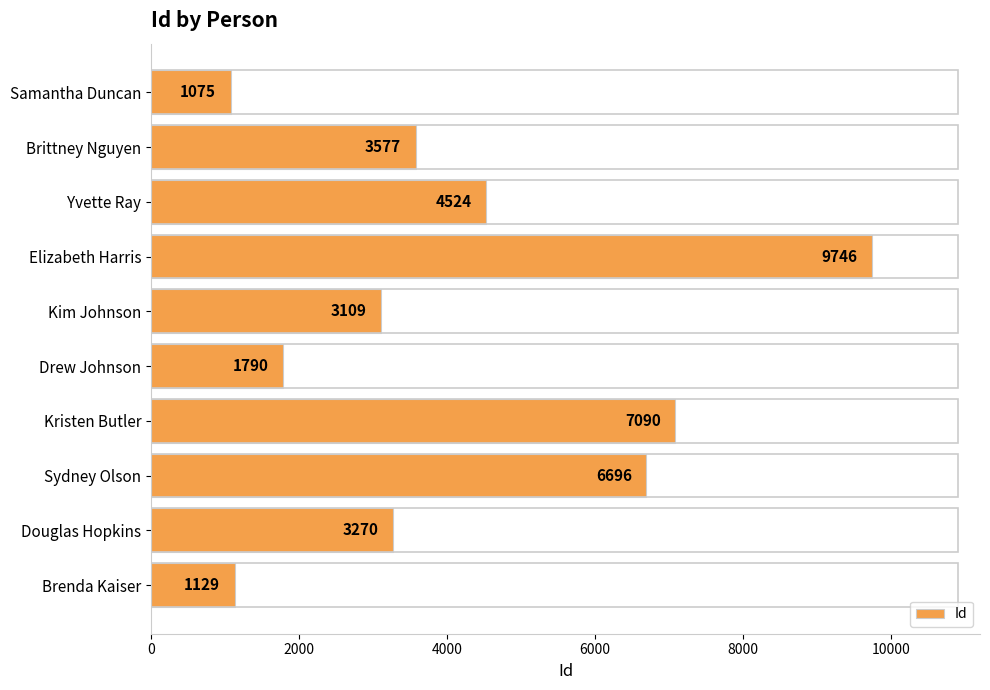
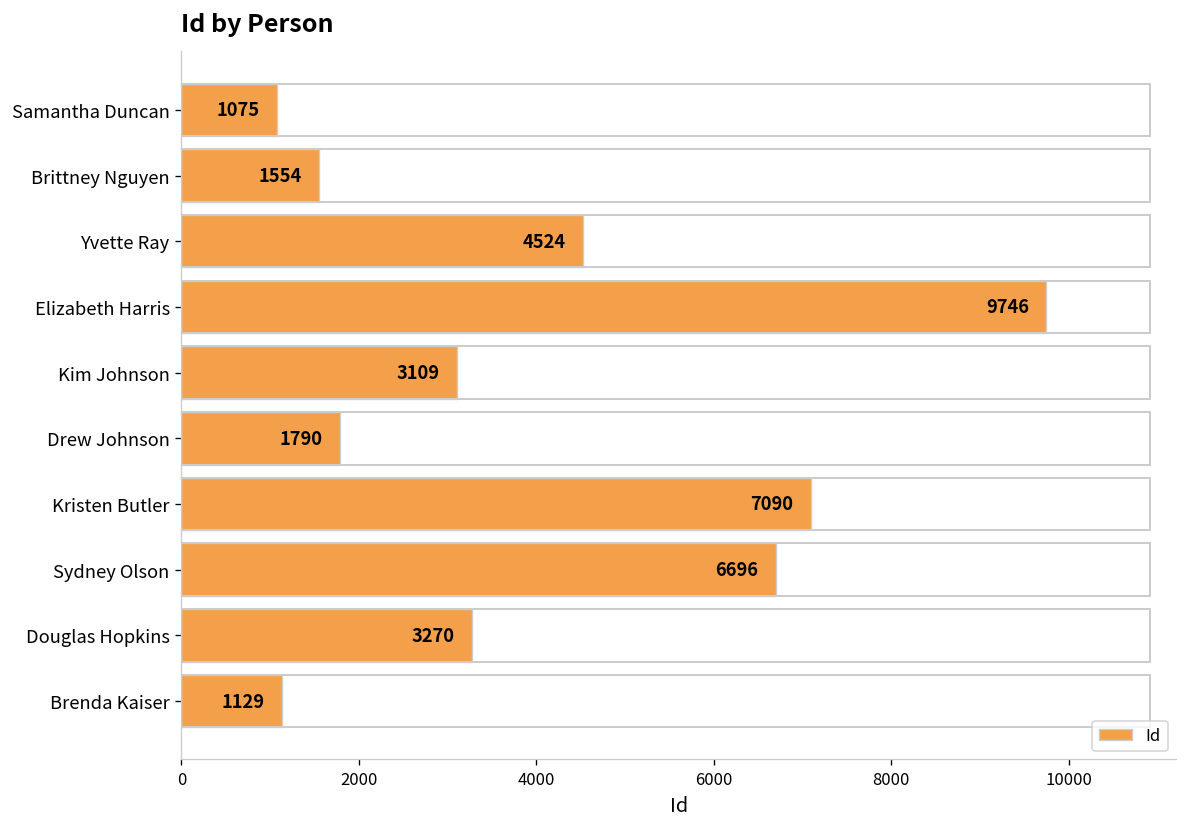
  {
    "Samantha Duncan": 1075,
-   "Brittney Nguyen": 3577,
+   "Brittney Nguyen": 1554,
    "Yvette Ray": 4524,
    "Elizabeth Harris": 9746,
    "Kim Johnson": 3109,
    "Drew Johnson": 1790,
    "Kristen Butler": 7090,
    "Sydney Olson": 6696,
    "Douglas Hopkins": 3270,
    "Brenda Kaiser": 1129
  }
